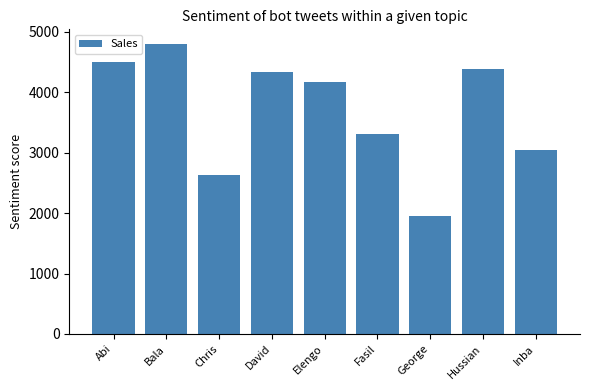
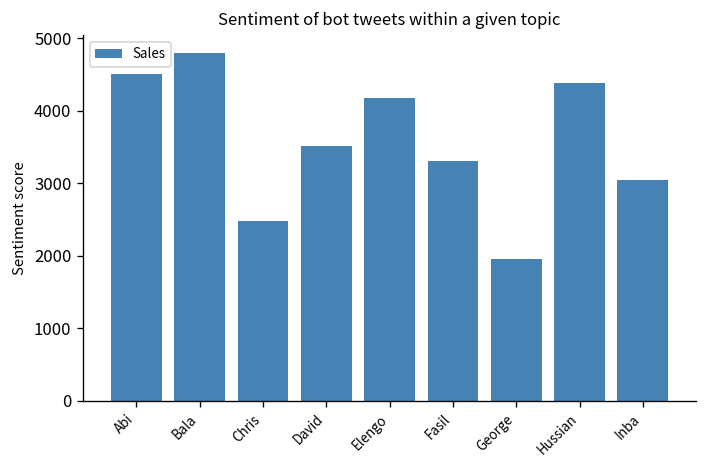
  {
    "Abi": 4500,
    "Bala": 4800,
-   "Chris": 2600,
-   "David": 4300,
+   "Chris": 2500,
+   "David": 3500,
    "Elengo": 4200,
    "Fasil": 3300,
    "George": 2000,
    "Hussian": 4400,
    "Inba": 3000
  }
